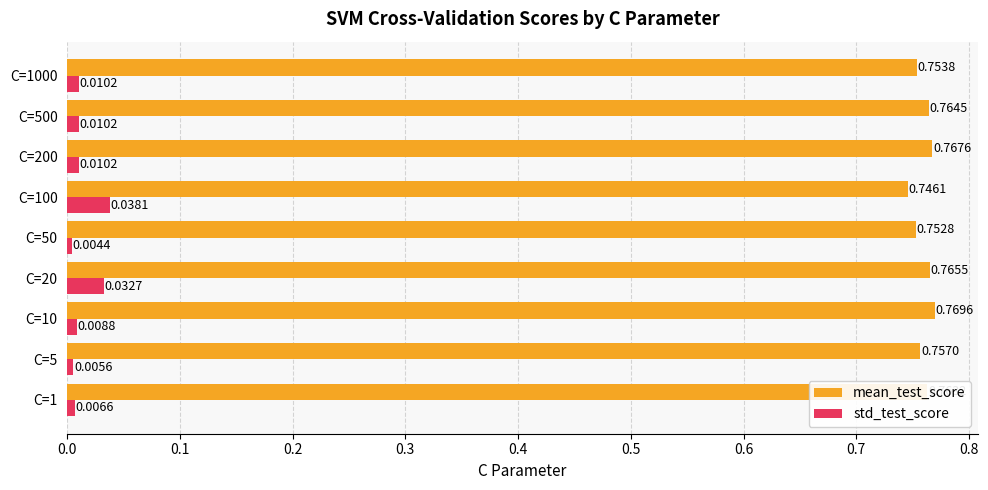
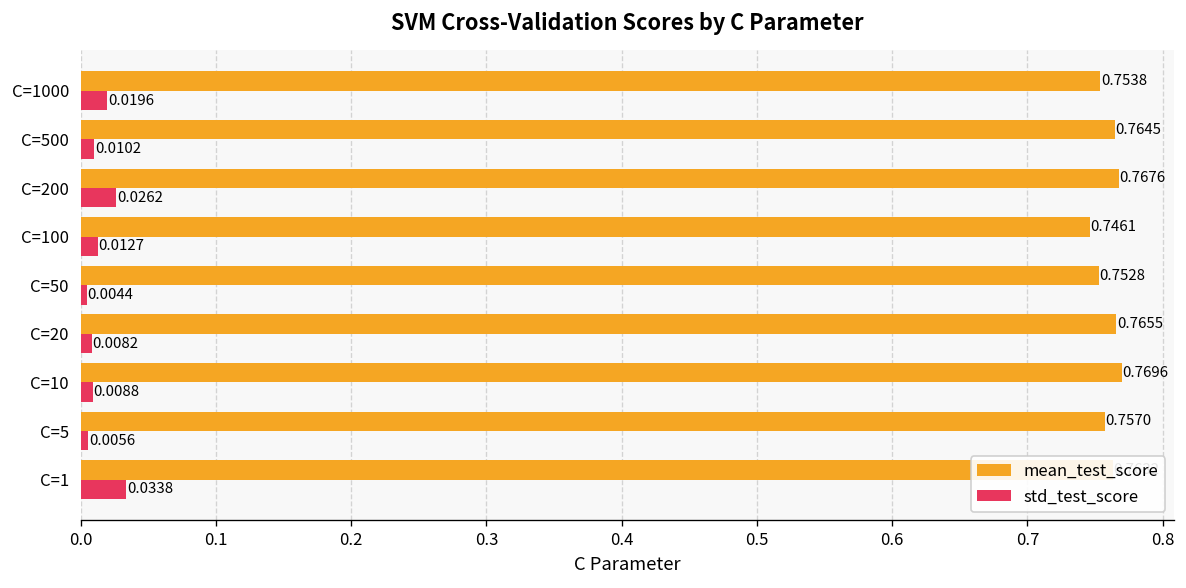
  {
    "mean_test_score": {
      "C=1000": 0.7538,
      "C=500": 0.7645,
      "C=200": 0.7676,
      "C=100": 0.7461,
      "C=50": 0.7528,
      "C=20": 0.7655,
      "C=10": 0.7696,
      "C=5": 0.7570
    },
    "std_test_score": {
-     "C=1000": 0.0102,
+     "C=1000": 0.0196,
      "C=500": 0.0102,
-     "C=200": 0.0102,
-     "C=100": 0.0381,
+     "C=200": 0.0262,
+     "C=100": 0.0127,
      "C=50": 0.0044,
-     "C=20": 0.0327,
+     "C=20": 0.0082,
      "C=10": 0.0088,
      "C=5": 0.0056,
-     "C=1": 0.0066
+     "C=1": 0.0338
    }
  }
